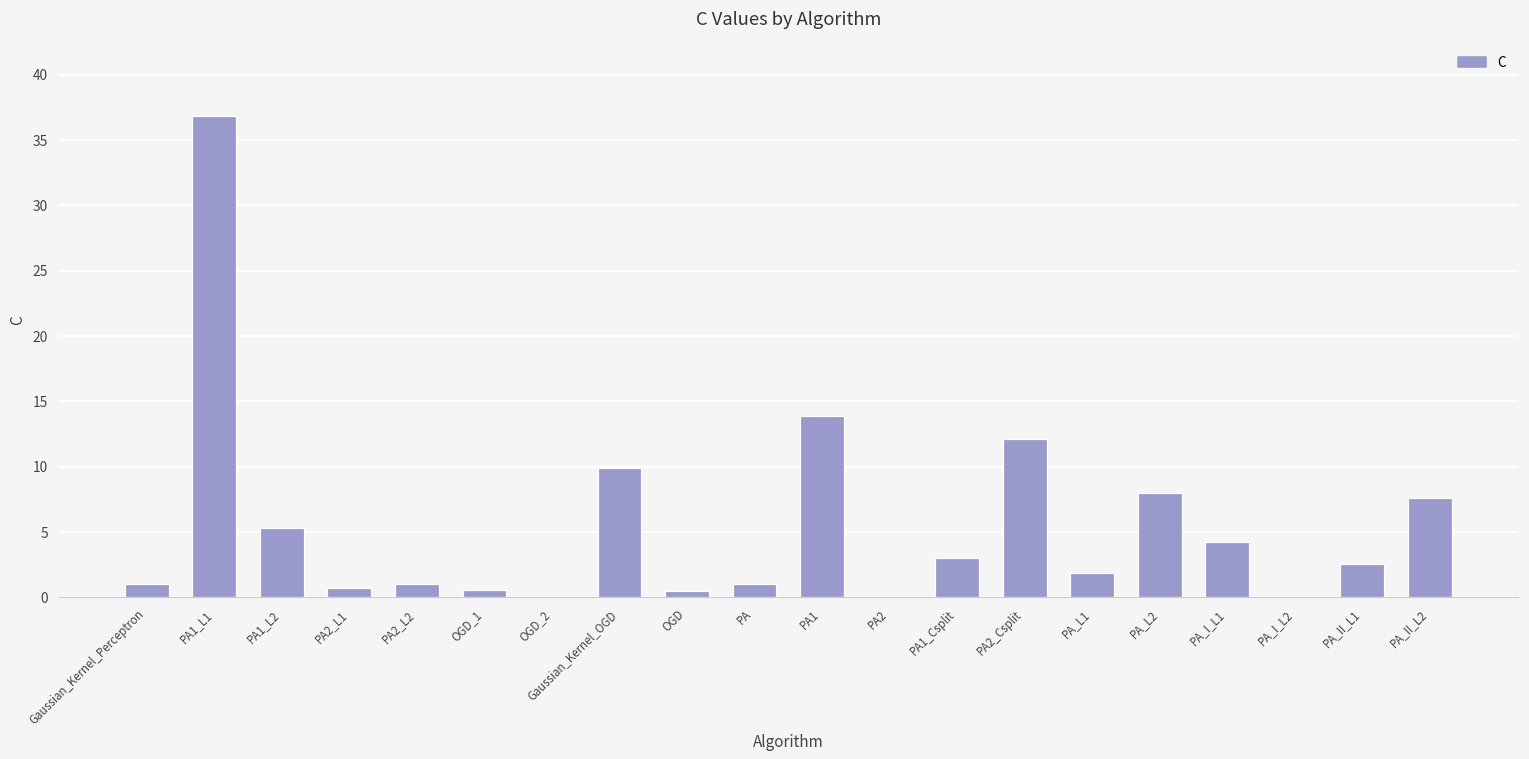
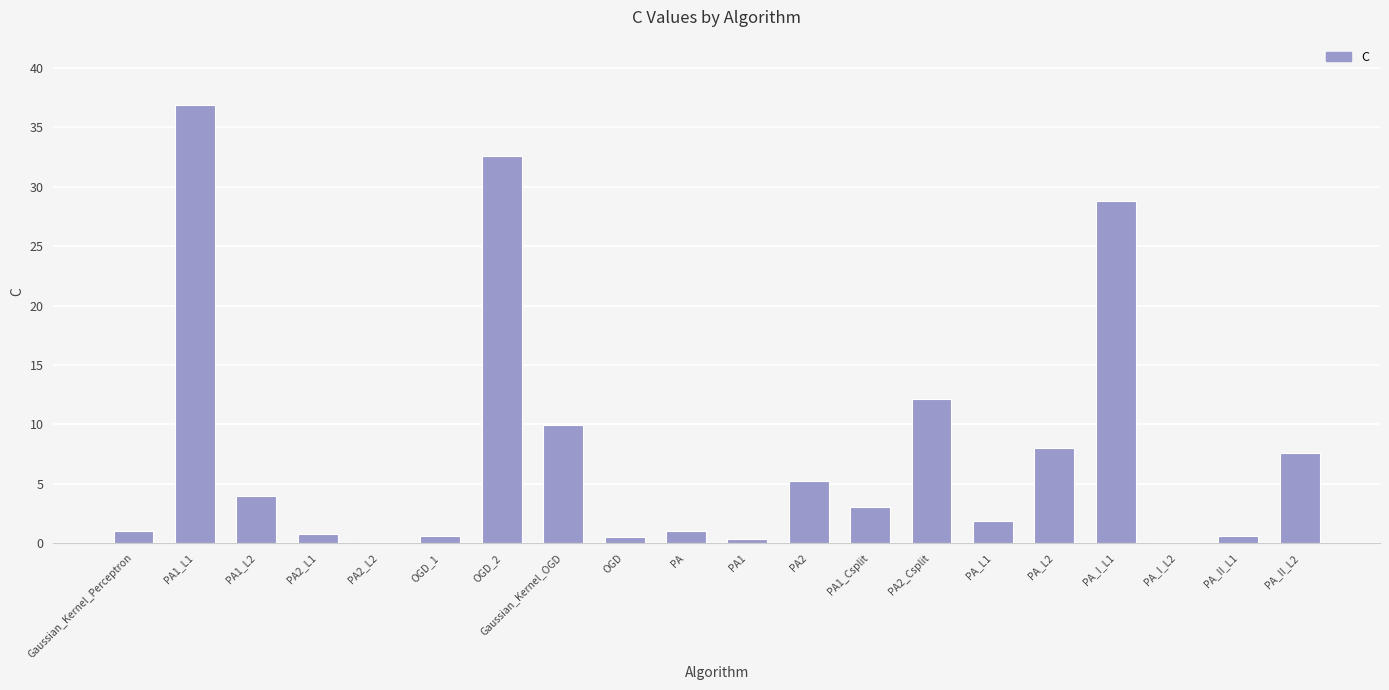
  {
    "Gaussian_Kernel_Perceptron": 1.0,
    "PA1_L1": 36.9,
-   "PA1_L2": 5.3,
+   "PA1_L2": 3.9,
    "PA2_L1": 0.7,
-   "PA2_L2": 1.0,
+   "PA2_L2": 0.1,
    "OGD_1": 0.6,
-   "OGD_2": 0.1,
+   "OGD_2": 32.6,
    "Gaussian_Kernel_OGD": 9.9,
    "OGD": 0.5,
    "PA": 1.0,
-   "PA1": 13.9,
-   "PA2": 0.1,
+   "PA1": 0.3,
+   "PA2": 5.3,
    "PA1_Csplit": 3.0,
    "PA2_Csplit": 12.1,
    "PA_L1": 1.9,
    "PA_L2": 8.0,
-   "PA_I_L1": 4.3,
-   "PA_II_L1": 2.6,
+   "PA_I_L1": 28.8,
+   "PA_II_L1": 0.6,
    "PA_II_L2": 7.6
  }
